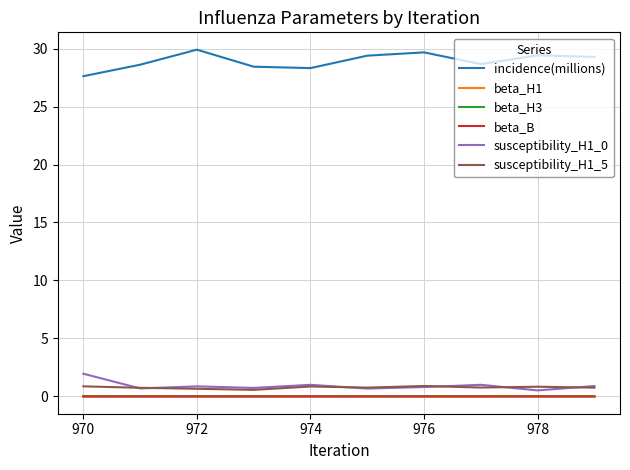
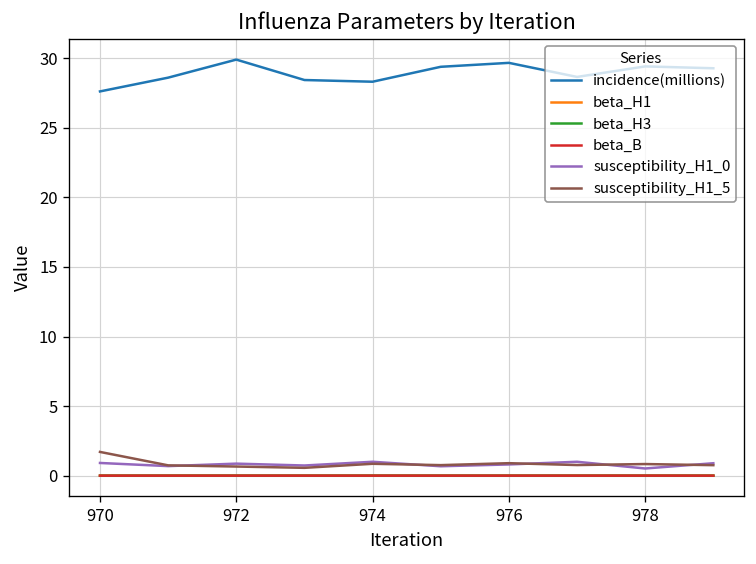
  {
    "incidence(millions)": {
      "970": 27.6,
      "972": 29.9,
      "974": 28.3,
      "976": 29.7
    },
    "beta_B": {
      "970": 0.0,
      "972": 0.0,
      "974": 0.0,
      "976": 0.0,
      "978": 0.0
    },
    "susceptibility_H1_0": {
-     "970": 2.0,
+     "970": 0.9,
      "978": 0.5
    },
    "susceptibility_H1_5": {
-     "970": 0.9,
+     "970": 1.7,
      "978": 0.8
    }
  }
